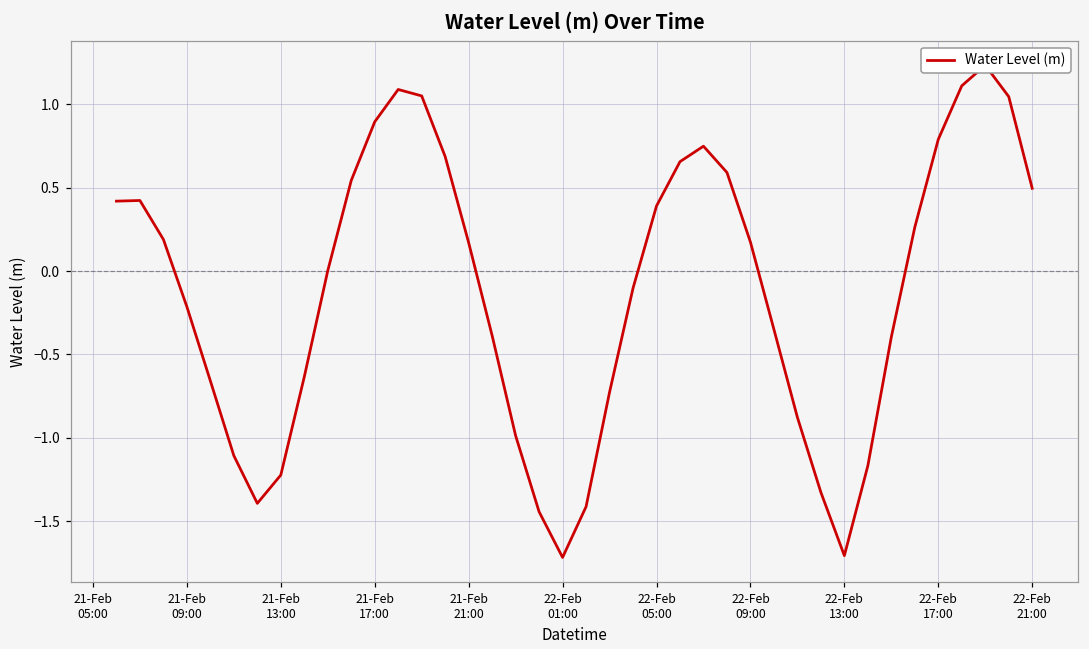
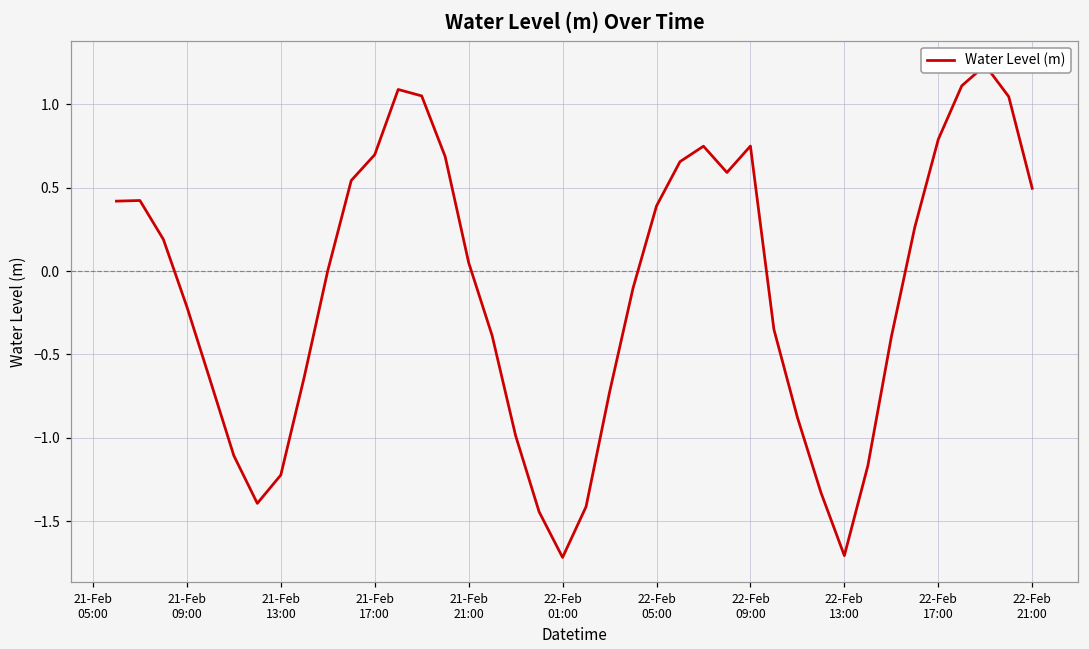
  {
    "21-Feb 09:00": -0.21,
    "21-Feb 13:00": -1.22,
-   "21-Feb 17:00": 0.89,
-   "21-Feb 21:00": 0.17,
+   "21-Feb 17:00": 0.70,
+   "21-Feb 21:00": 0.05,
    "22-Feb 01:00": -1.72,
    "22-Feb 05:00": 0.39,
-   "22-Feb 09:00": 0.17,
+   "22-Feb 09:00": 0.75,
    "22-Feb 13:00": -1.70,
    "22-Feb 17:00": 0.79,
    "22-Feb 21:00": 0.50
  }
